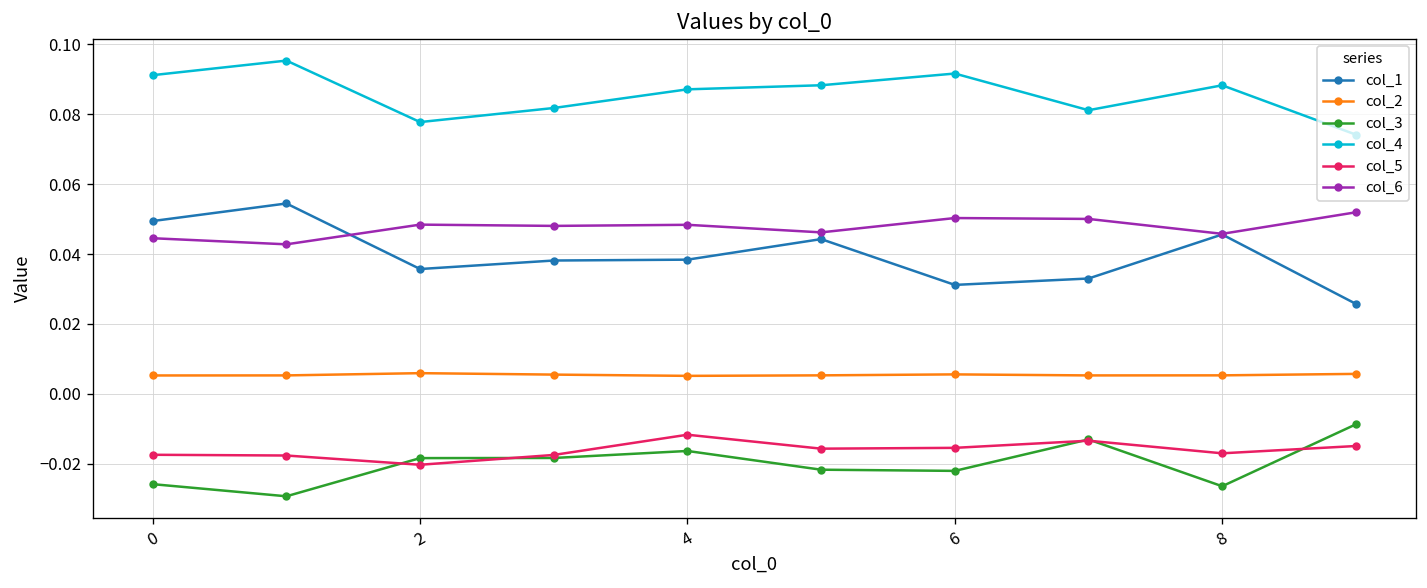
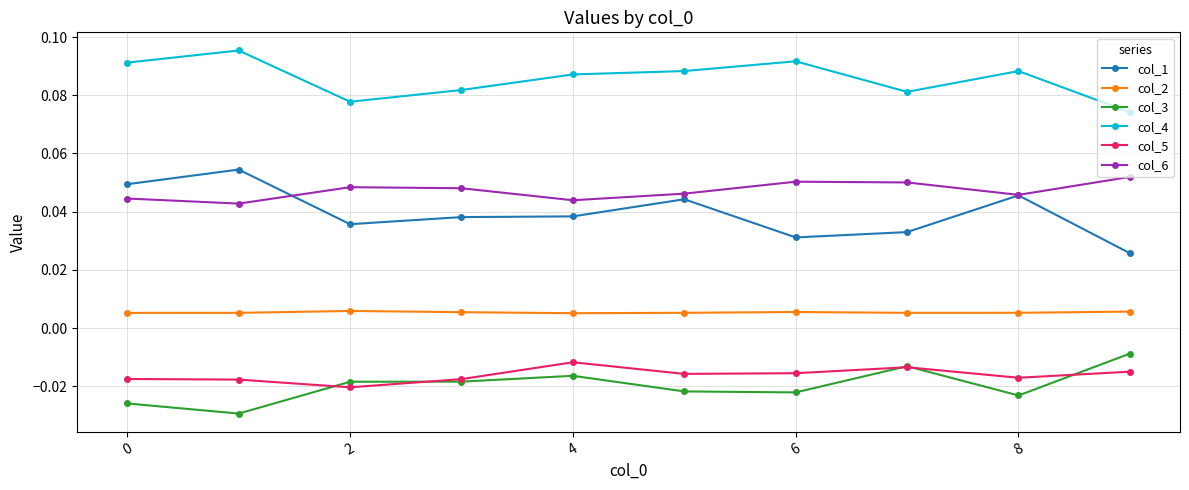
  {
    "col_1": {
      "0": 0.049,
      "2": 0.036,
      "4": 0.038,
      "6": 0.031
    },
    "col_2": {
      "0": 0.005,
      "2": 0.006,
      "4": 0.005,
      "6": 0.006,
      "8": 0.005
    },
    "col_3": {
      "0": -0.026,
      "2": -0.018,
      "4": -0.016,
      "6": -0.022,
-     "8": -0.026
+     "8": -0.023
    },
    "col_4": {
      "0": 0.091,
      "2": 0.078,
      "4": 0.087,
      "6": 0.092,
      "8": 0.088
    },
    "col_5": {
      "0": -0.017,
      "2": -0.020,
      "4": -0.012,
      "6": -0.015,
      "8": -0.017
    },
    "col_6": {
      "0": 0.045,
      "2": 0.048,
-     "4": 0.048,
+     "4": 0.044,
      "6": 0.050
    }
  }
